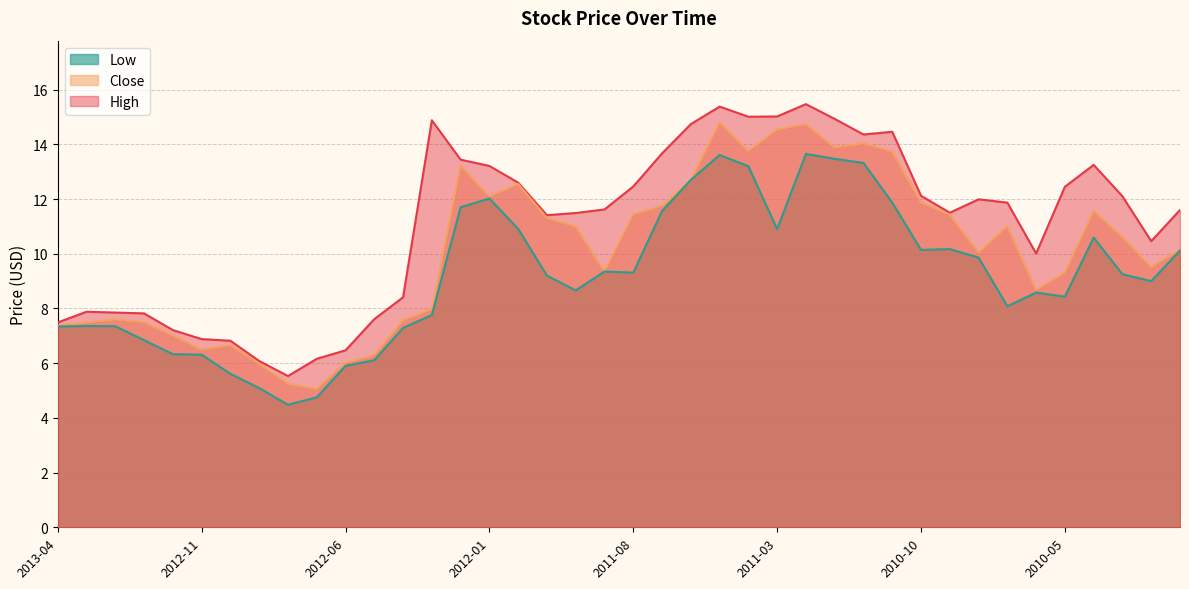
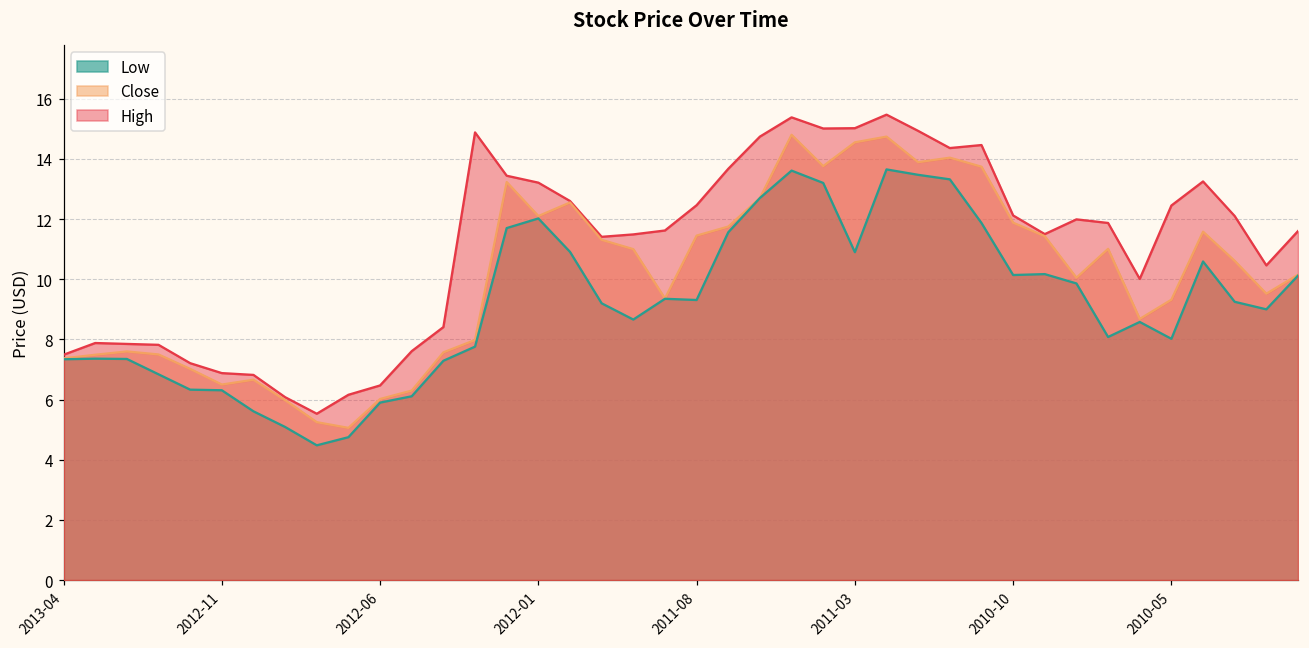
  {
    "Low": {
      "2012-11": 6.3,
      "2012-06": 5.9,
      "2011-08": 9.3,
      "2011-03": 10.9,
      "2010-10": 10.1,
-     "2010-05": 8.4
+     "2010-05": 8.0
    }
  }
